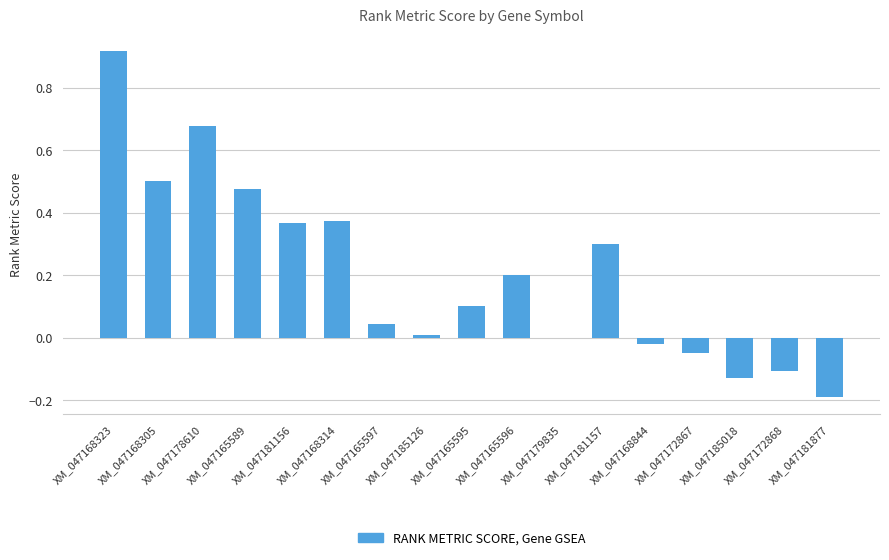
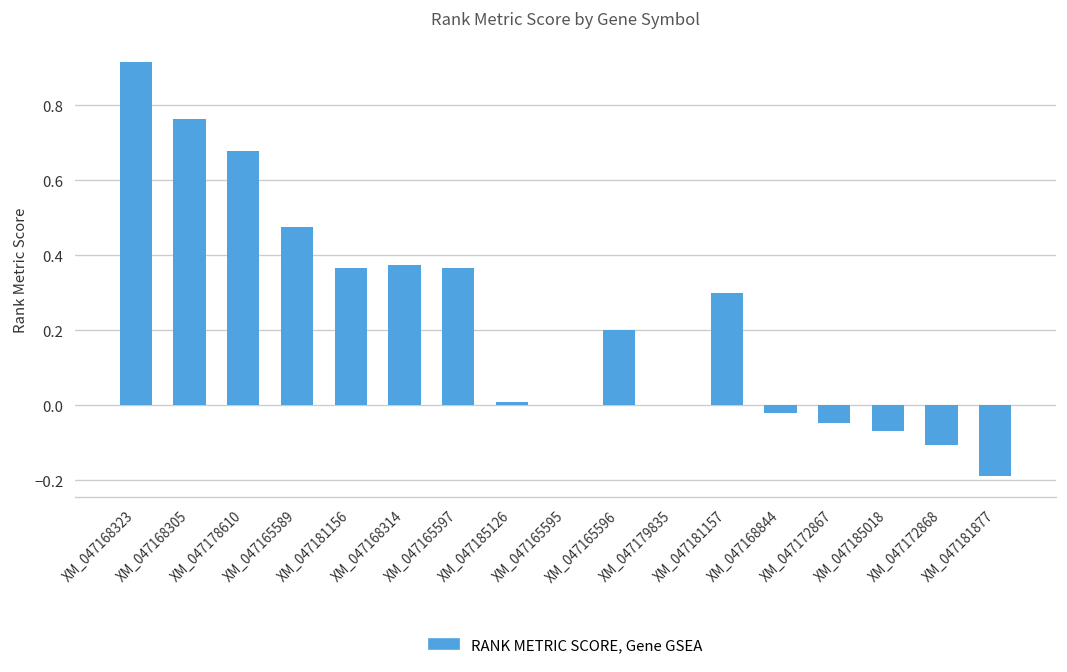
  {
    "XM_047168323": 0.92,
-   "XM_047168305": 0.50,
+   "XM_047168305": 0.76,
    "XM_047178610": 0.68,
    "XM_047165589": 0.47,
    "XM_047181156": 0.37,
    "XM_047168314": 0.37,
-   "XM_047165597": 0.05,
+   "XM_047165597": 0.37,
    "XM_047185126": 0.01,
-   "XM_047165595": 0.1,
+   "XM_047165595": 0.0,
    "XM_047165596": 0.20,
    "XM_047179835": 0.00,
    "XM_047181157": 0.30,
    "XM_047168844": -0.02,
    "XM_047172867": -0.05,
-   "XM_047185018": -0.13,
+   "XM_047185018": -0.07,
    "XM_047172868": -0.11,
    "XM_047181877": -0.19
  }
